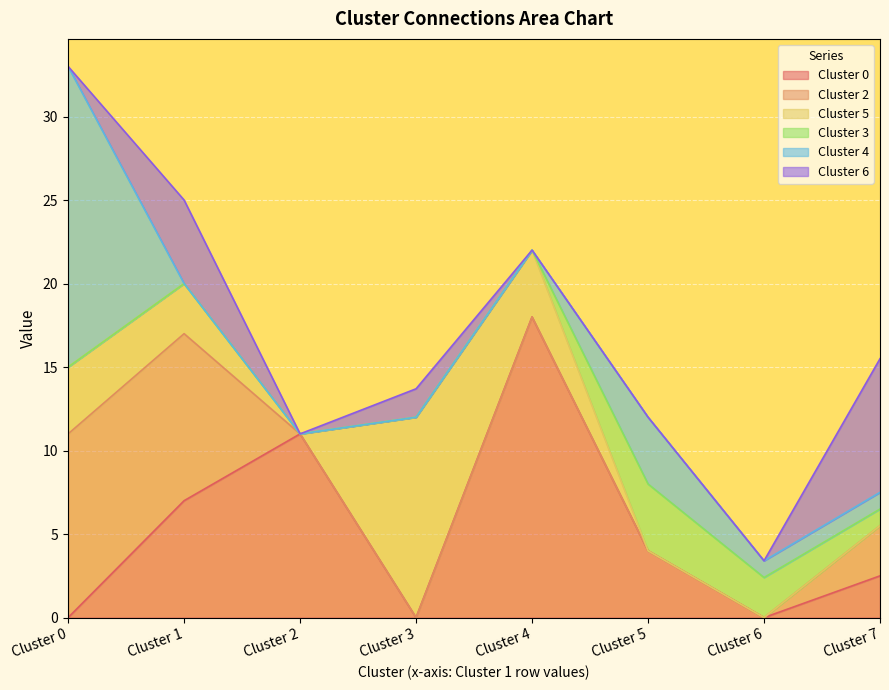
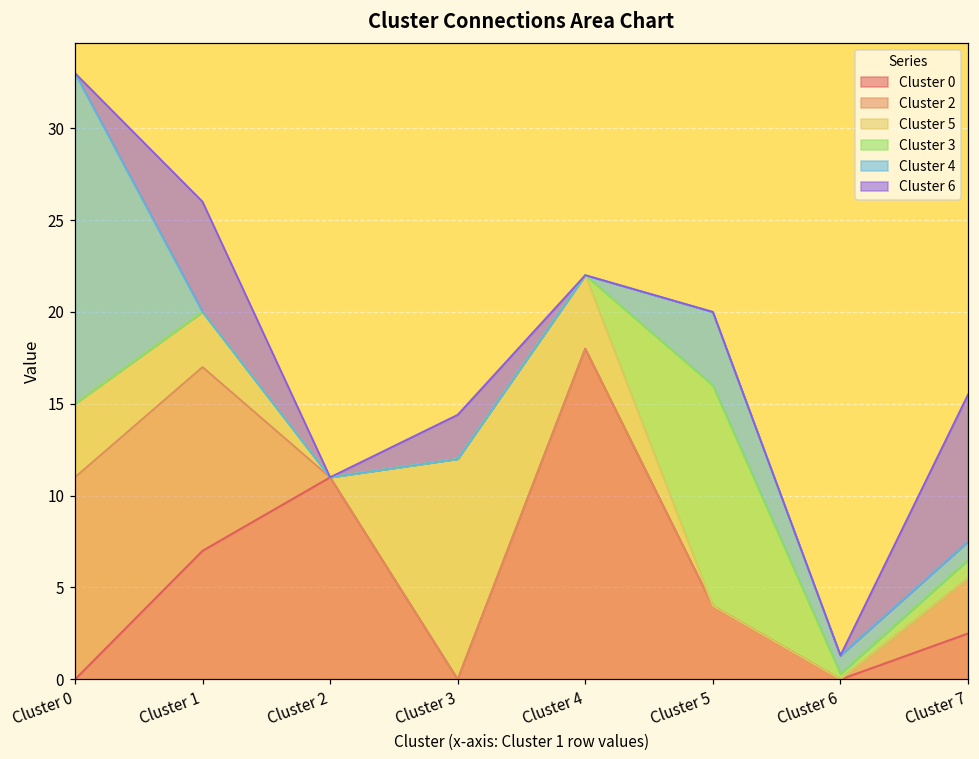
  {
    "Cluster 3": {
-     "Cluster 5": 4,
-     "Cluster 6": 2.4,
+     "Cluster 5": 12,
+     "Cluster 6": 0.3,
      "Cluster 7": 1.0
    },
    "Cluster 4": {
      "Cluster 7": 1.0
    },
    "Cluster 6": {
-     "Cluster 1": 5,
-     "Cluster 3": 1.7,
+     "Cluster 1": 6,
+     "Cluster 3": 2.4,
      "Cluster 7": 8.0
    }
  }
